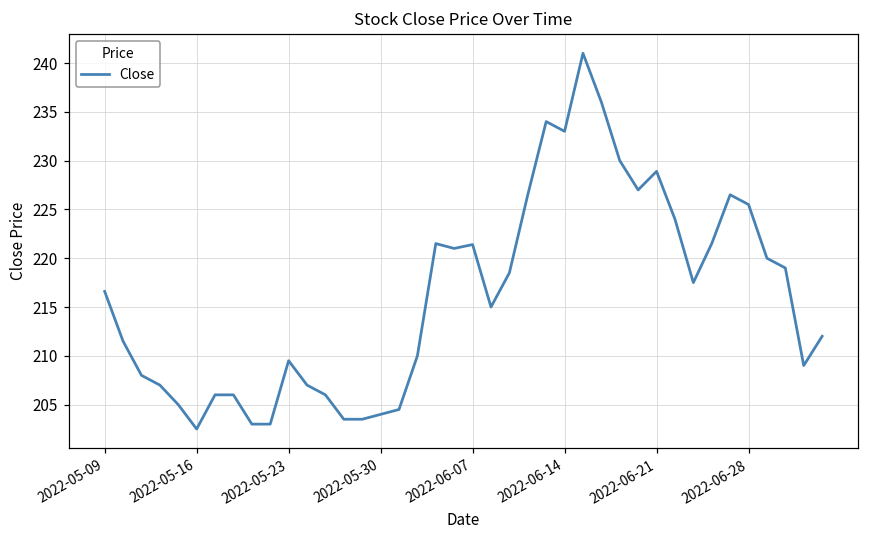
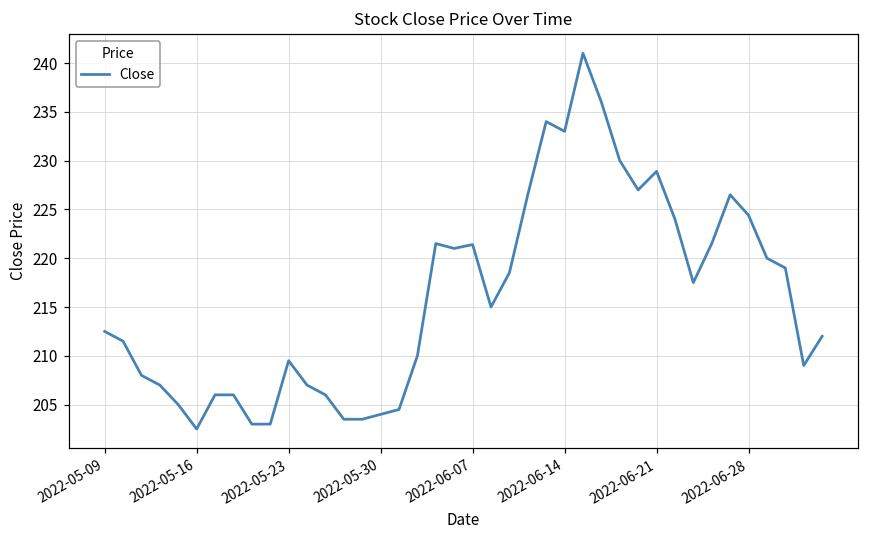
  {
-   "2022-05-09": 217,
+   "2022-05-09": 213,
    "2022-05-16": 203,
    "2022-05-23": 210,
    "2022-05-30": 204,
    "2022-06-07": 221,
    "2022-06-14": 233,
    "2022-06-21": 229,
-   "2022-06-28": 226
+   "2022-06-28": 224
  }
